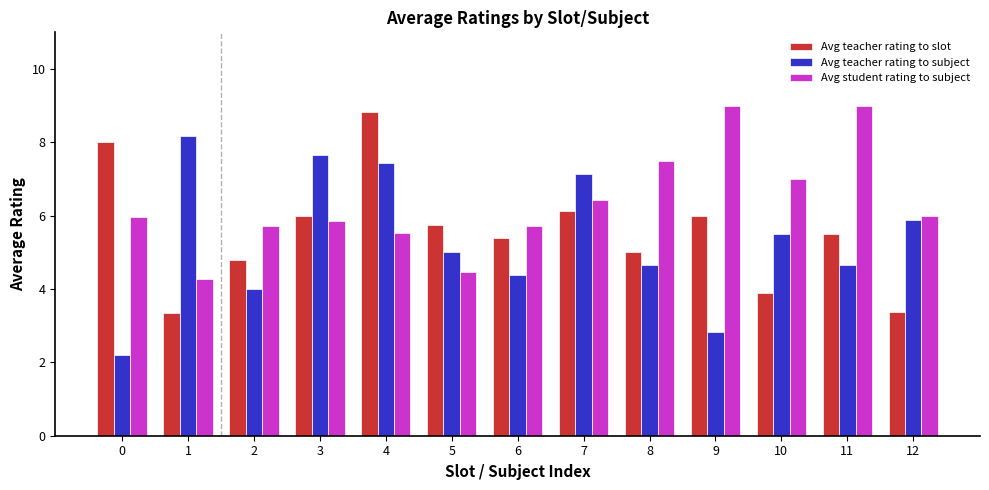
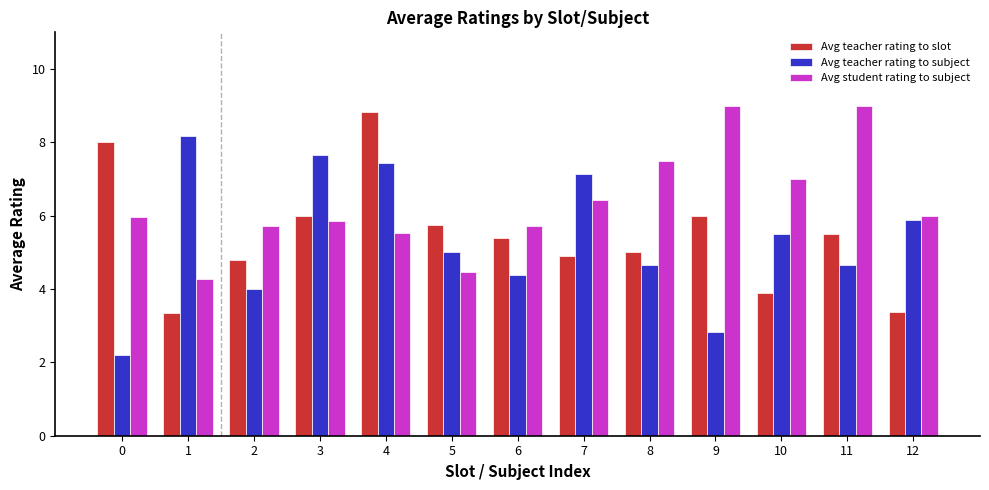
  {
    "Avg teacher rating to slot": {
      "0": 8.0,
      "1": 3.3,
      "2": 4.8,
      "3": 6.0,
      "4": 8.8,
      "5": 5.8,
      "6": 5.4,
-     "7": 6.1,
+     "7": 4.9,
      "8": 5.0,
      "9": 6.0,
      "10": 3.9,
      "11": 5.5,
      "12": 3.4
    },
    "Avg teacher rating to subject": {
      "0": 2.2,
      "1": 8.2,
      "2": 4.0,
      "3": 7.7,
      "4": 7.4,
      "5": 5.0,
      "6": 4.4,
      "7": 7.1,
      "8": 4.7,
      "9": 2.8,
      "10": 5.5,
      "11": 4.7,
      "12": 5.9
    },
    "Avg student rating to subject": {
      "0": 6.0,
      "1": 4.3,
      "2": 5.7,
      "3": 5.9,
      "4": 5.5,
      "5": 4.5,
      "6": 5.7,
      "7": 6.4,
      "8": 7.5,
      "9": 9.0,
      "10": 7.0,
      "11": 9.0,
      "12": 6.0
    }
  }
